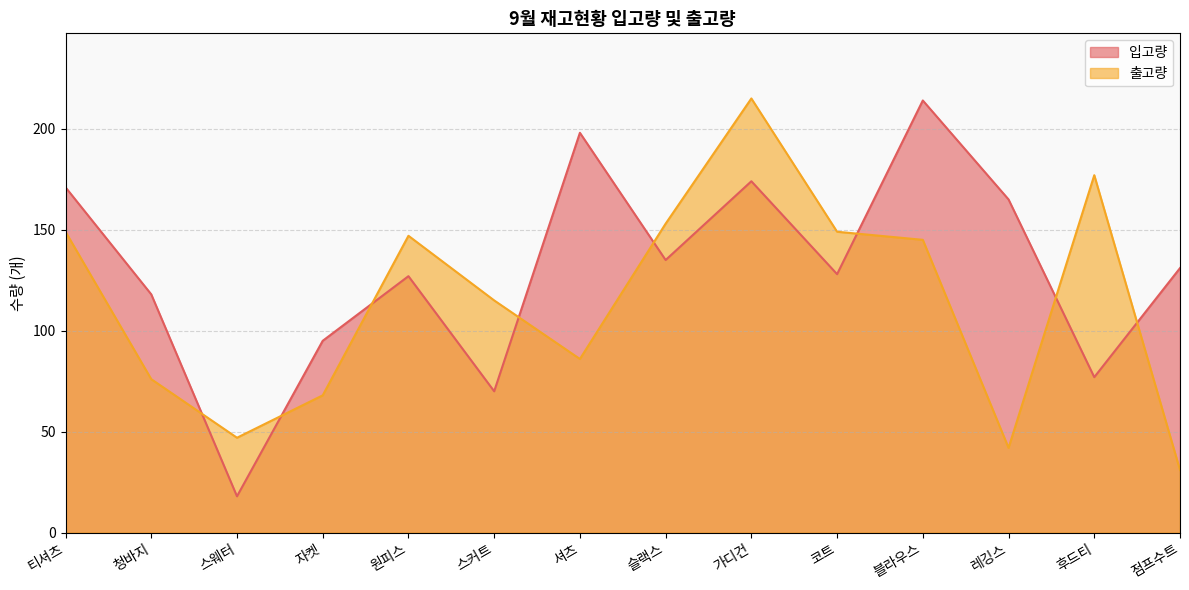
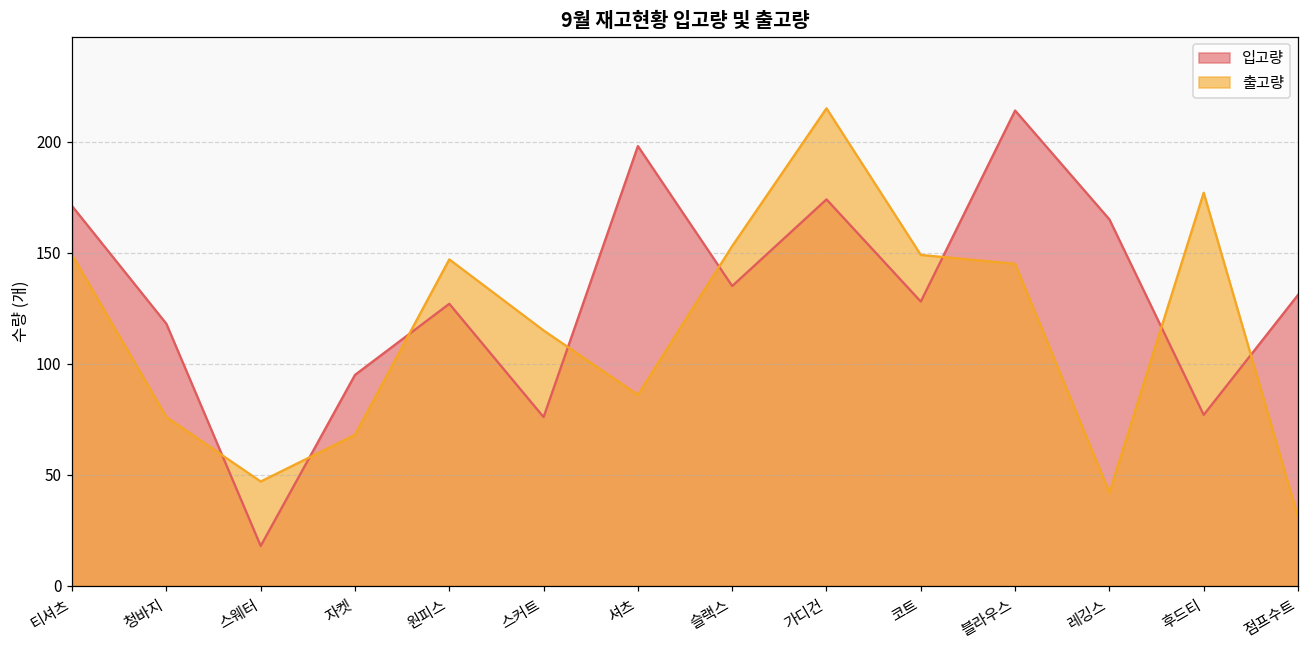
  {
    "입고량": {
      "티셔츠": 171,
      "청바지": 118,
      "스웨터": 18,
      "자켓": 95,
      "원피스": 127,
-     "스커트": 70,
+     "스커트": 76,
      "셔츠": 198,
      "슬랙스": 135,
      "가디건": 174,
      "코트": 128,
      "블라우스": 214,
      "레깅스": 165,
      "후드티": 77,
      "점프수트": 131
    },
    "출고량": {
      "티셔츠": 149,
      "청바지": 76,
      "스웨터": 47,
      "자켓": 68,
      "원피스": 147,
      "스커트": 115,
      "셔츠": 86,
      "슬랙스": 153,
      "가디건": 215,
      "코트": 149,
      "블라우스": 145,
      "레깅스": 42,
      "후드티": 177,
      "점프수트": 31
    }
  }
